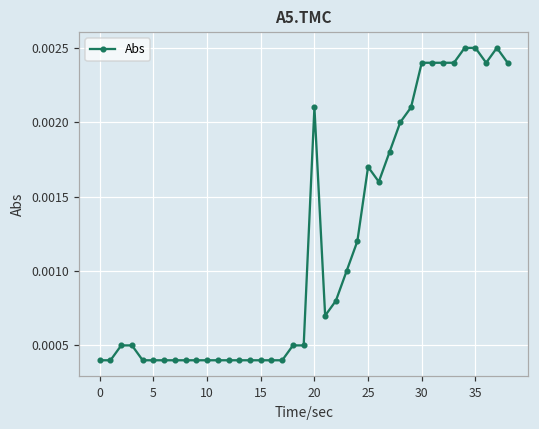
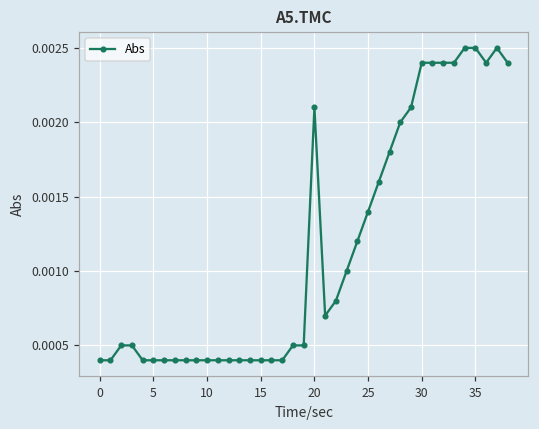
  {
    "0": 0.0004,
    "5": 0.0004,
    "10": 0.0004,
    "15": 0.0004,
    "20": 0.0021,
-   "25": 0.0017,
+   "25": 0.0014,
    "30": 0.0024,
    "35": 0.0025
  }
